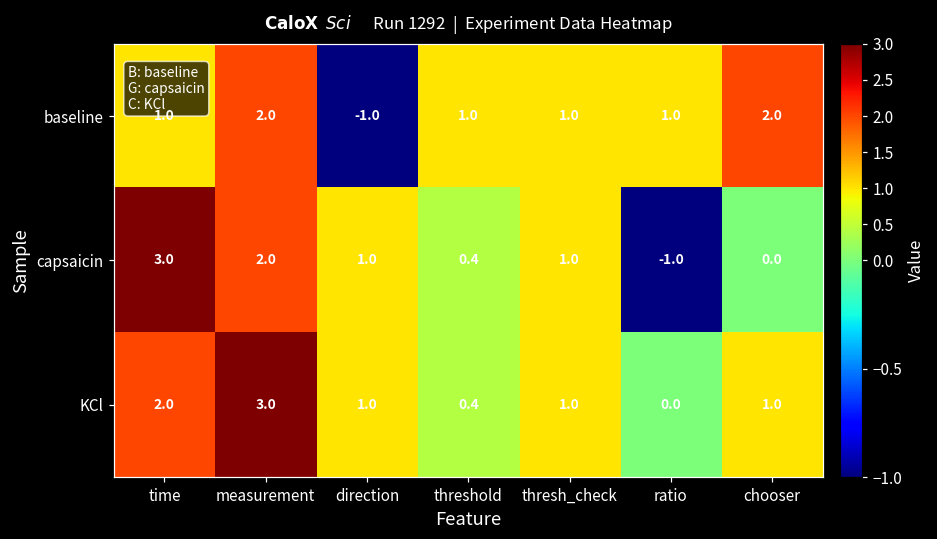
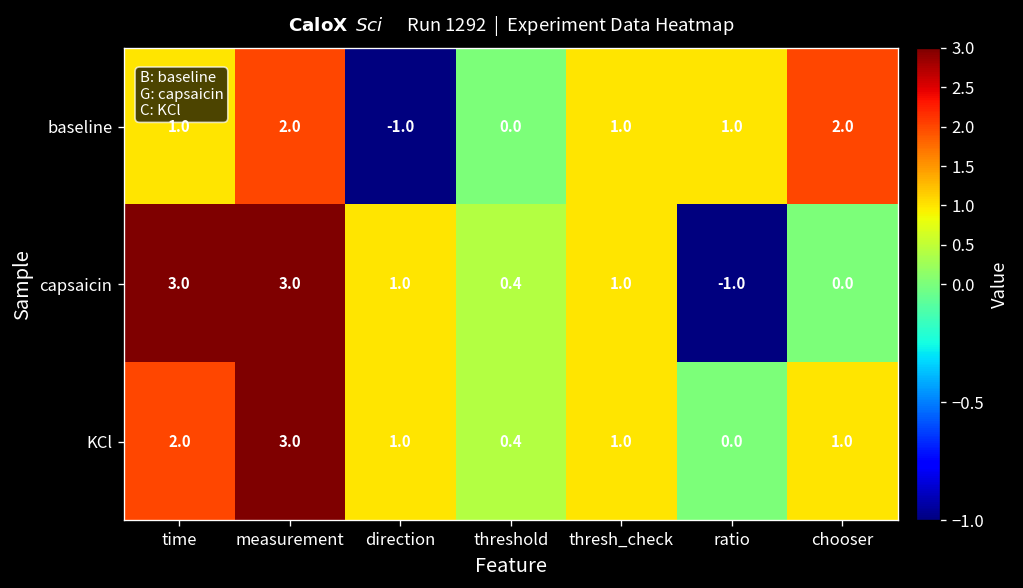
  {
    "baseline": {
      "measurement": 2.0,
      "direction": -1.0,
-     "threshold": 1.0,
+     "threshold": 0.0,
      "thresh_check": 1.0,
      "ratio": 1.0,
      "chooser": 2.0
    },
    "capsaicin": {
      "time": 3.0,
-     "measurement": 2.0,
+     "measurement": 3.0,
      "direction": 1.0,
      "threshold": 0.4,
      "thresh_check": 1.0,
      "ratio": -1.0,
      "chooser": 0.0
    },
    "KCl": {
      "time": 2.0,
      "measurement": 3.0,
      "direction": 1.0,
      "threshold": 0.4,
      "thresh_check": 1.0,
      "ratio": 0.0,
      "chooser": 1.0
    }
  }
